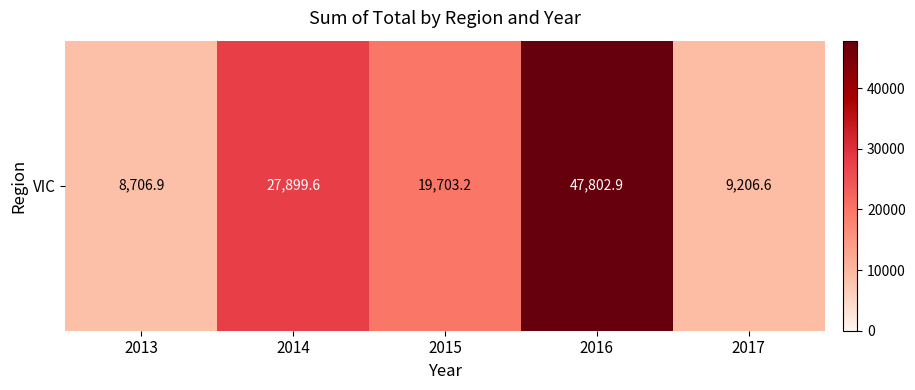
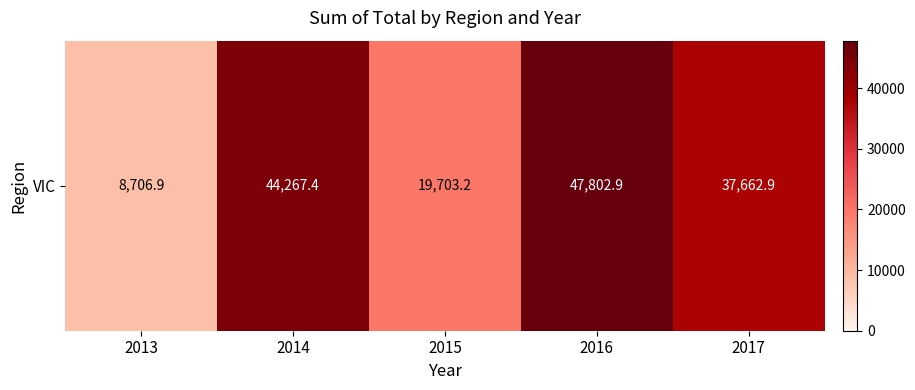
  {
    "VIC": {
      "2013": "8,706.9",
-     "2014": "27,899.6",
+     "2014": "44,267.4",
      "2015": "19,703.2",
      "2016": "47,802.9",
-     "2017": "9,206.6"
+     "2017": "37,662.9"
    }
  }
